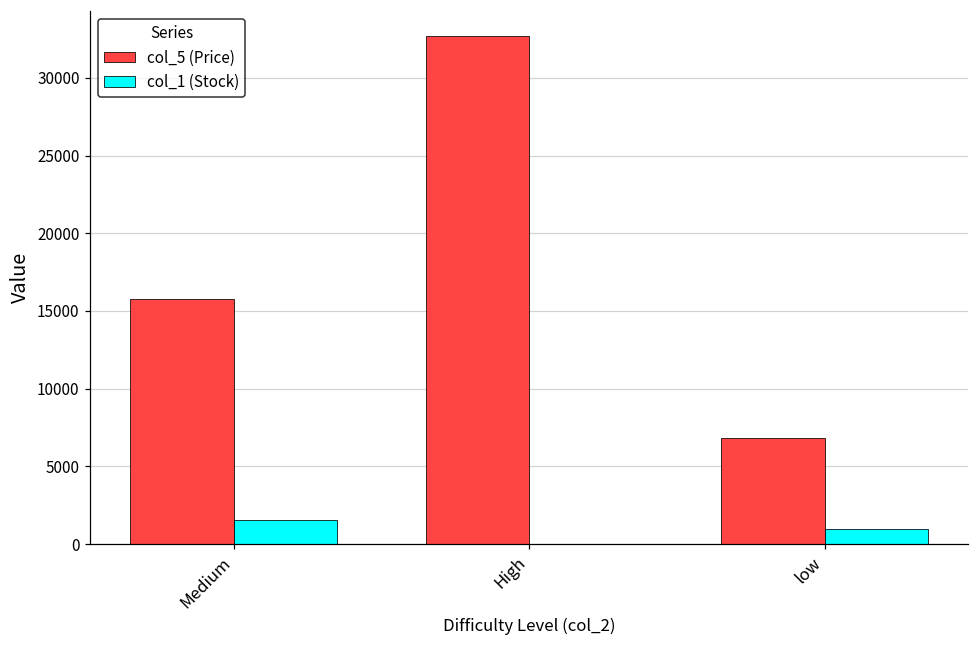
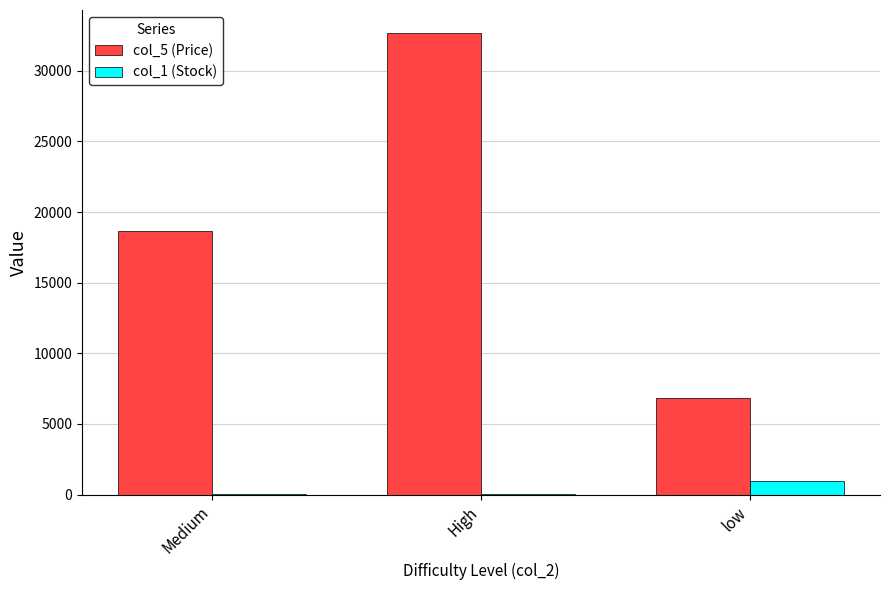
  {
    "col_5 (Price)": {
-     "Medium": 15800,
+     "Medium": 18700,
      "High": 32700,
      "low": 6800
    },
    "col_1 (Stock)": {
-     "Medium": 1500,
+     "Medium": 0,
      "low": 900
    }
  }
